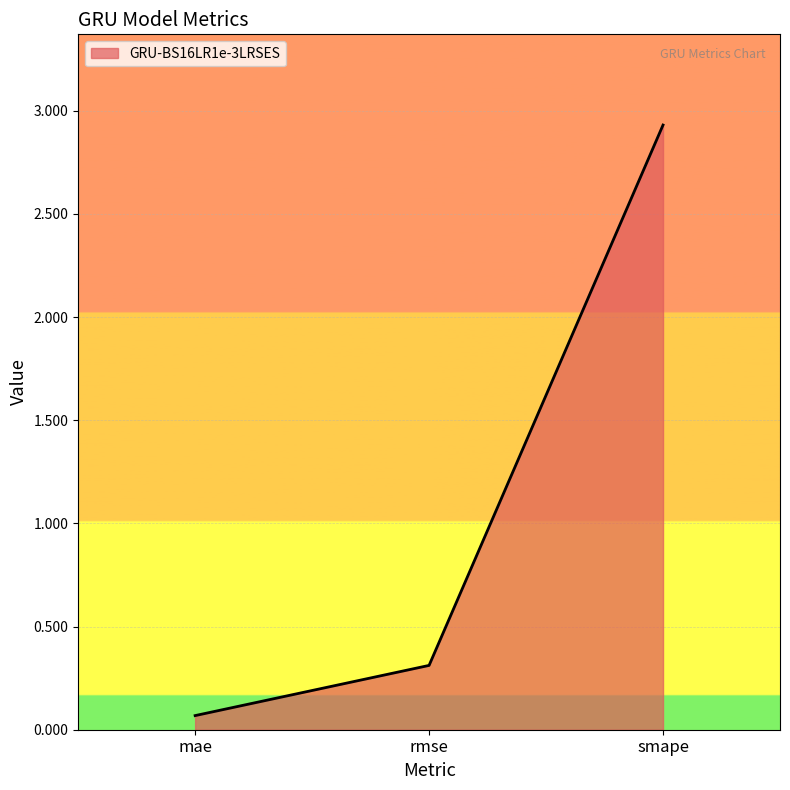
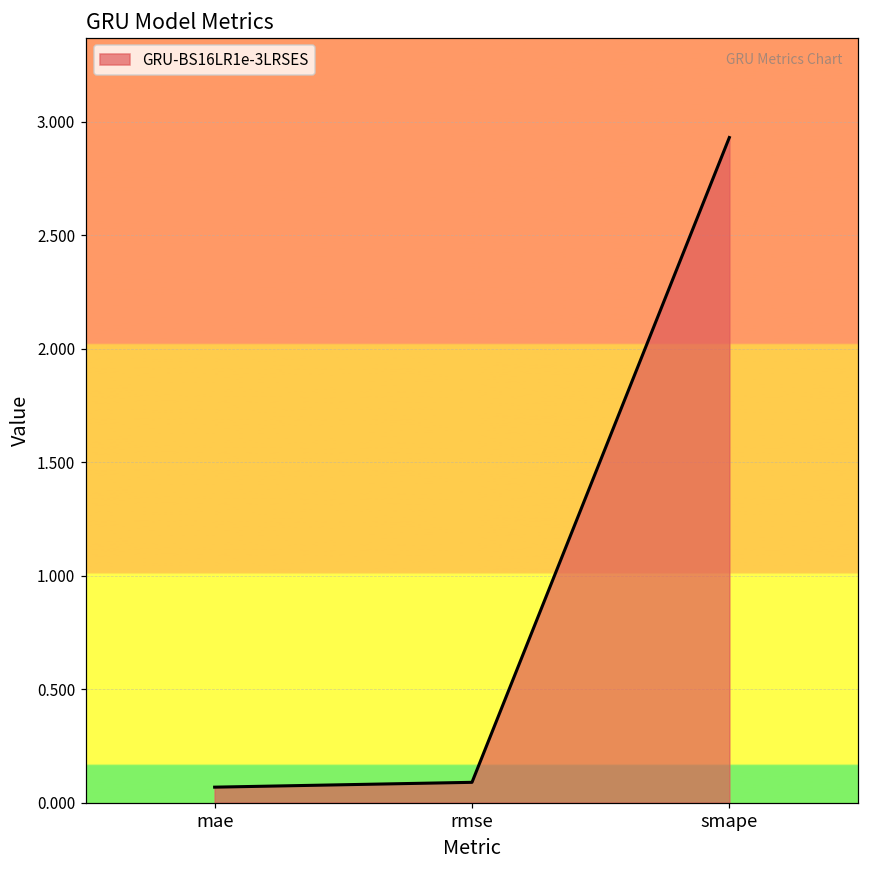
  {
    "mae": 0.07,
-   "rmse": 0.31,
+   "rmse": 0.09,
    "smape": 2.93
  }
